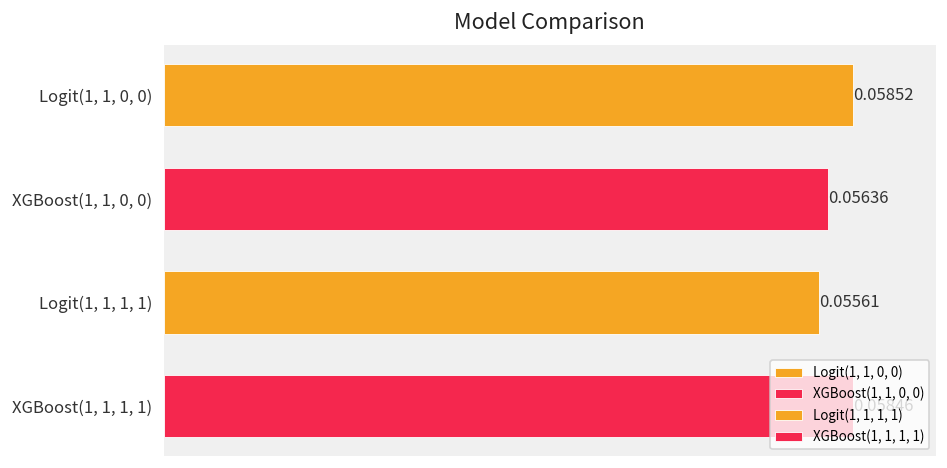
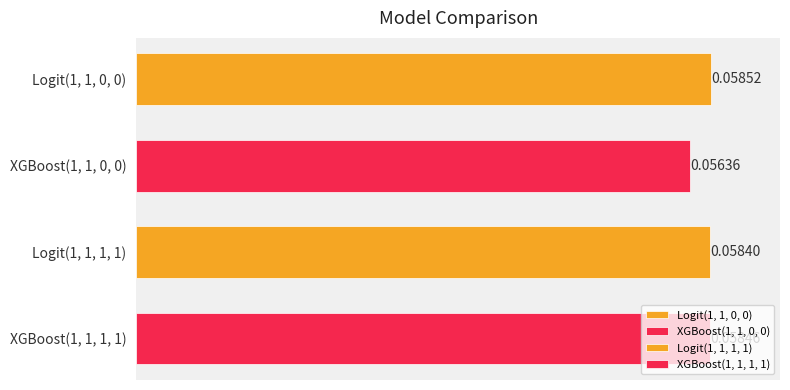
  {
    "Logit(1, 1, 0, 0)": 0.05852,
    "XGBoost(1, 1, 0, 0)": 0.05636,
-   "Logit(1, 1, 1, 1)": 0.05561
+   "Logit(1, 1, 1, 1)": 0.05840
  }
